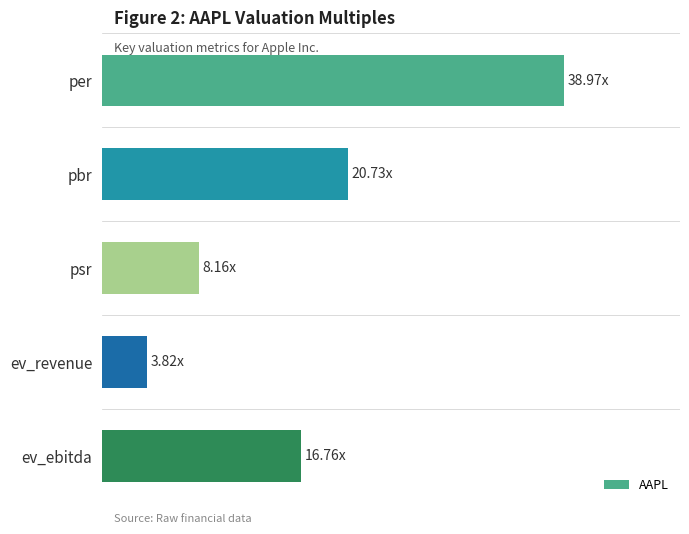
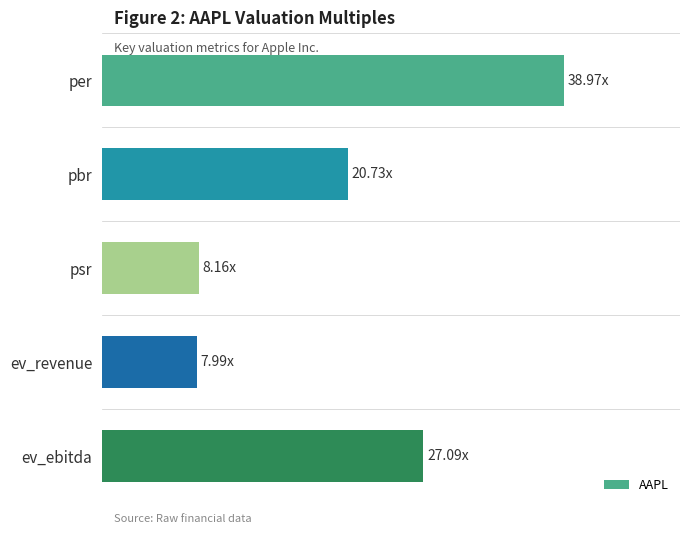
  {
    "per": "38.97x",
    "pbr": "20.73x",
    "psr": "8.16x",
-   "ev_revenue": "3.82x",
-   "ev_ebitda": "16.76x"
+   "ev_revenue": "7.99x",
+   "ev_ebitda": "27.09x"
  }
